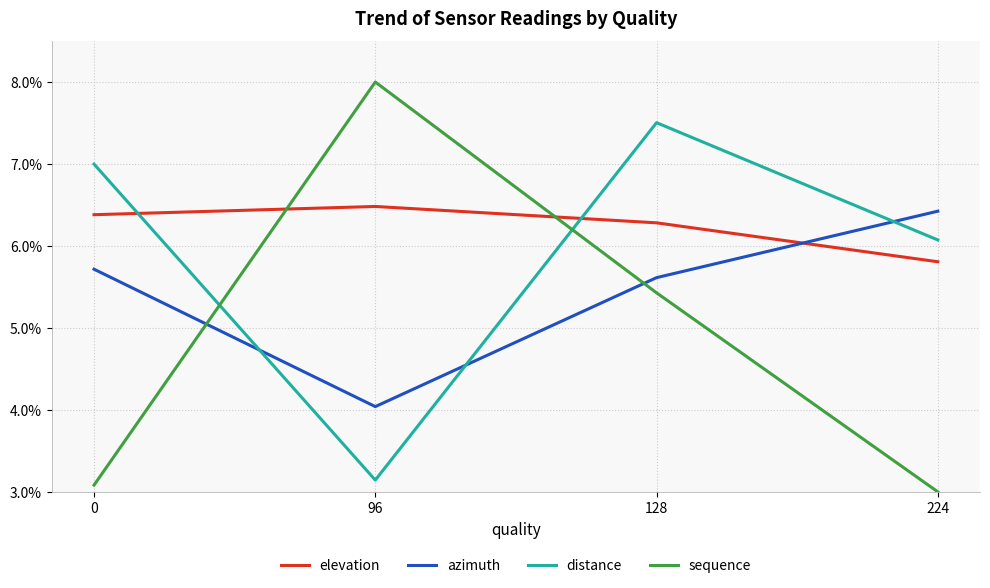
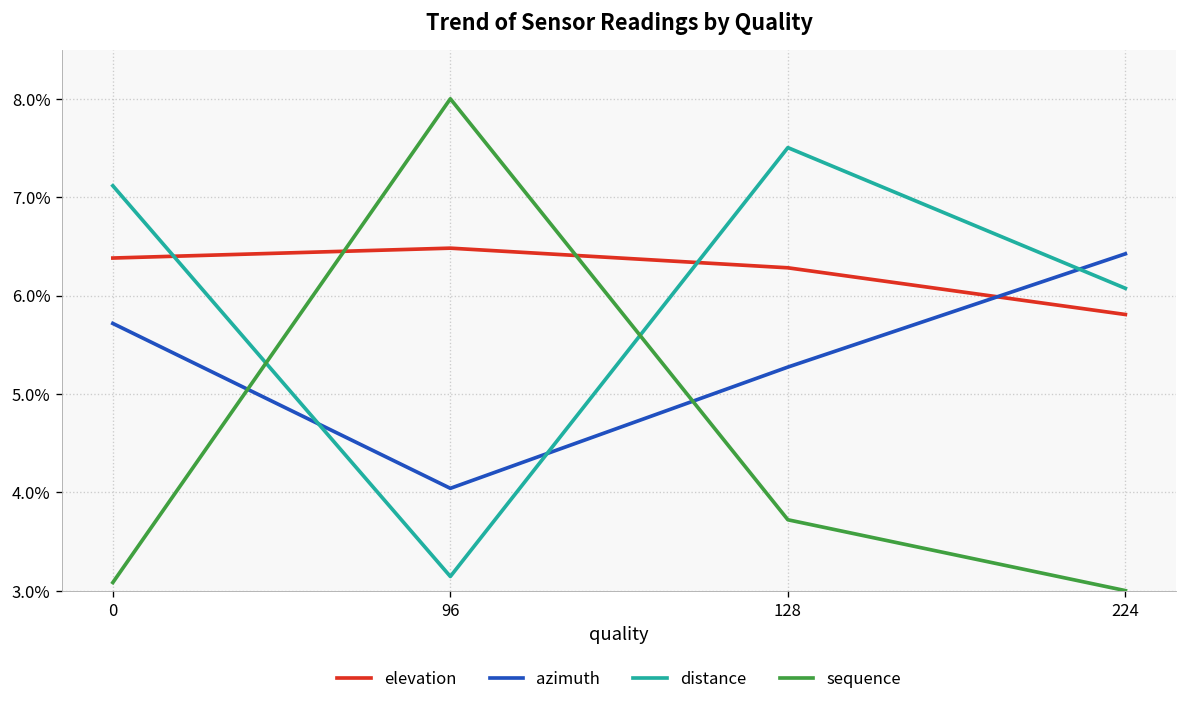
  {
    "elevation": {
      "0": "6.4%",
      "96": "6.5%",
      "128": "6.3%",
      "224": "5.8%"
    },
    "azimuth": {
      "0": "5.7%",
      "96": "4.0%",
-     "128": "5.6%",
+     "128": "5.3%",
      "224": "6.4%"
    },
    "distance": {
-     "0": "7.0%",
+     "0": "7.1%",
      "96": "3.1%",
      "128": "7.5%",
      "224": "6.1%"
    },
    "sequence": {
      "0": "3.1%",
      "96": "8.0%",
-     "128": "5.4%",
+     "128": "3.7%",
      "224": "3.0%"
    }
  }
